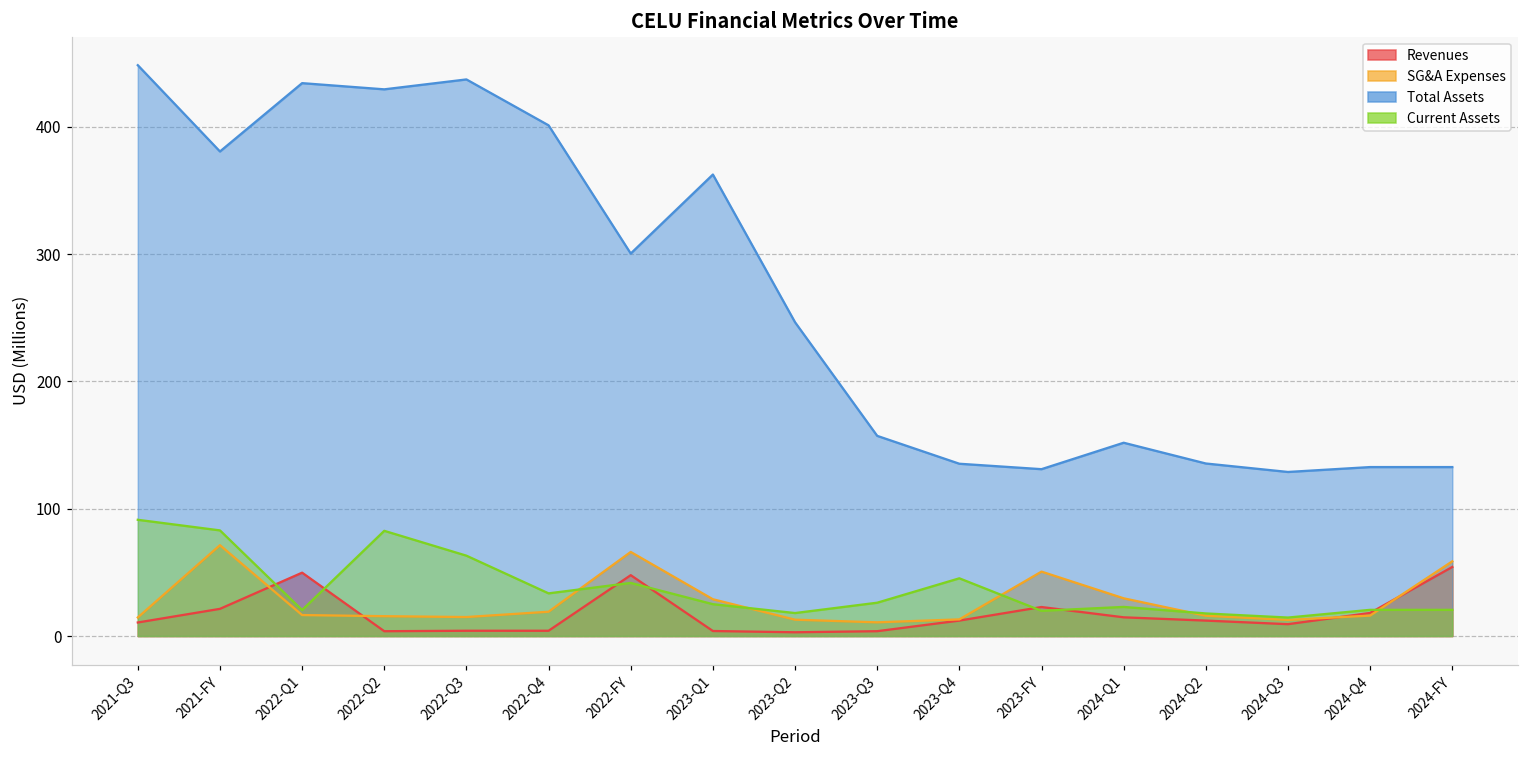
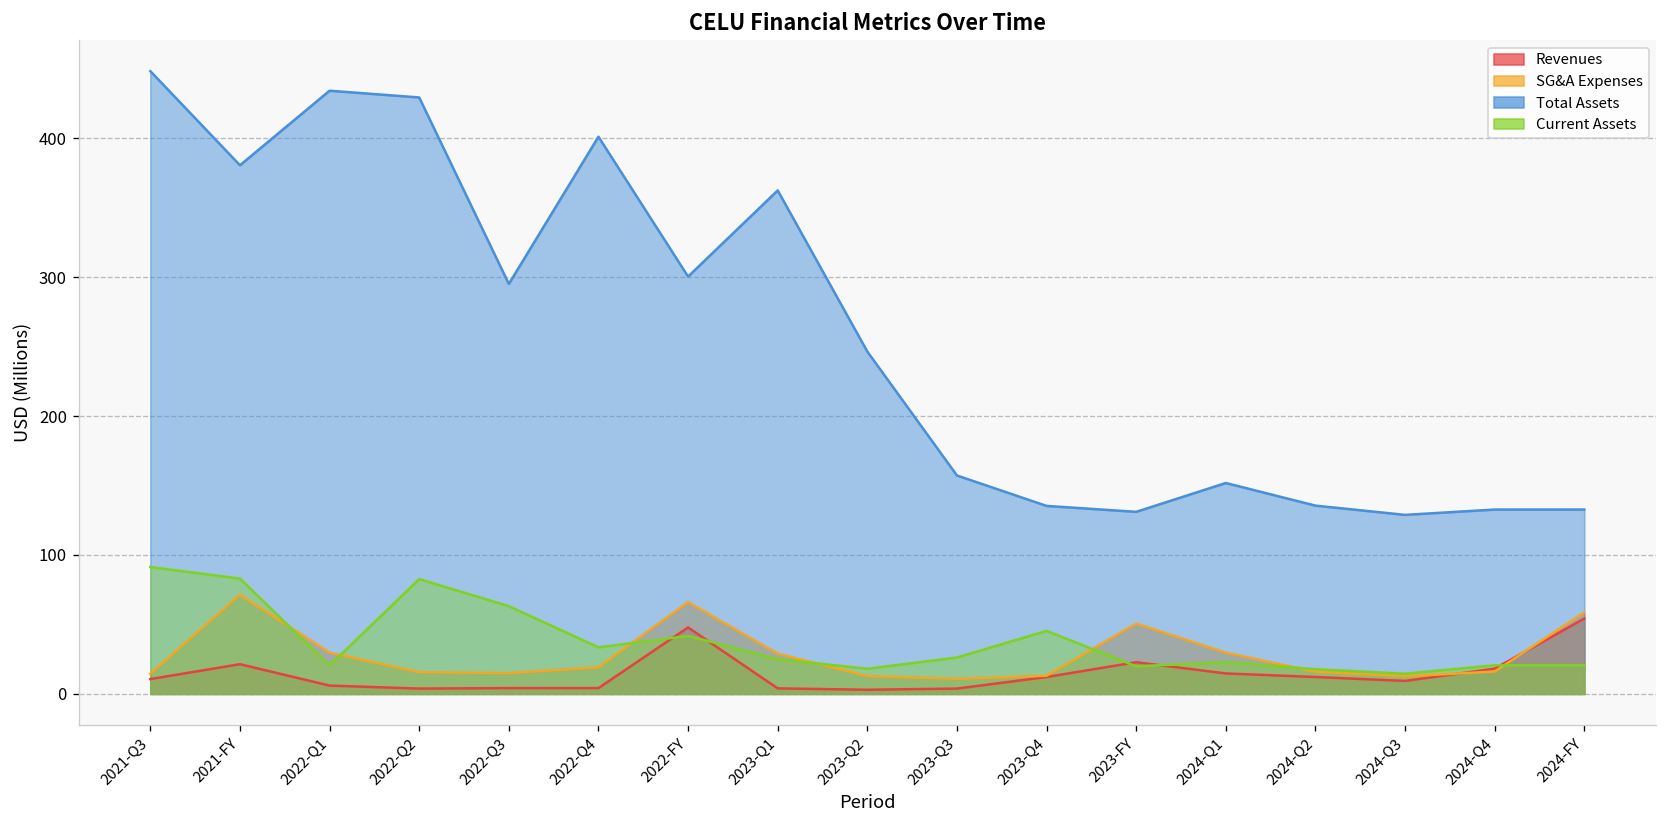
  {
    "Revenues": {
      "2021-Q3": 11,
      "2021-FY": 21,
-     "2022-Q1": 50,
+     "2022-Q1": 6,
      "2022-Q2": 4,
      "2022-Q3": 4,
      "2022-Q4": 4,
      "2022-FY": 48,
      "2023-Q1": 4,
      "2023-Q2": 3,
      "2023-Q3": 4,
      "2023-FY": 23,
      "2024-Q1": 15,
      "2024-Q2": 12,
      "2024-Q3": 9,
      "2024-FY": 54
    },
    "SG&A Expenses": {
      "2021-Q3": 15,
      "2021-FY": 71,
-     "2022-Q1": 16,
+     "2022-Q1": 30,
      "2022-Q2": 16,
      "2022-Q3": 15,
      "2022-Q4": 19,
      "2022-FY": 66,
      "2023-Q1": 29,
      "2023-Q2": 13,
      "2023-Q3": 11,
      "2023-FY": 51,
      "2024-Q1": 30,
      "2024-FY": 59
    },
    "Total Assets": {
      "2021-Q3": 448,
      "2021-FY": 381,
      "2022-Q1": 434,
      "2022-Q2": 429,
-     "2022-Q3": 437,
+     "2022-Q3": 295,
      "2022-Q4": 401,
      "2022-FY": 300,
      "2023-Q1": 362,
      "2023-Q2": 246,
      "2023-Q3": 157,
      "2023-Q4": 135,
      "2023-FY": 131,
      "2024-Q1": 152,
      "2024-Q2": 135,
      "2024-Q3": 129,
      "2024-Q4": 133,
      "2024-FY": 133
    },
    "Current Assets": {
      "2021-Q3": 91,
      "2021-FY": 83,
      "2022-Q1": 20,
      "2022-Q2": 83,
      "2022-Q3": 63,
      "2022-Q4": 34,
      "2022-FY": 42,
      "2023-Q1": 25,
      "2023-Q2": 18,
      "2023-Q3": 26,
      "2023-Q4": 45,
      "2023-FY": 20,
      "2024-Q1": 23,
      "2024-Q4": 21,
      "2024-FY": 21
    }
  }
